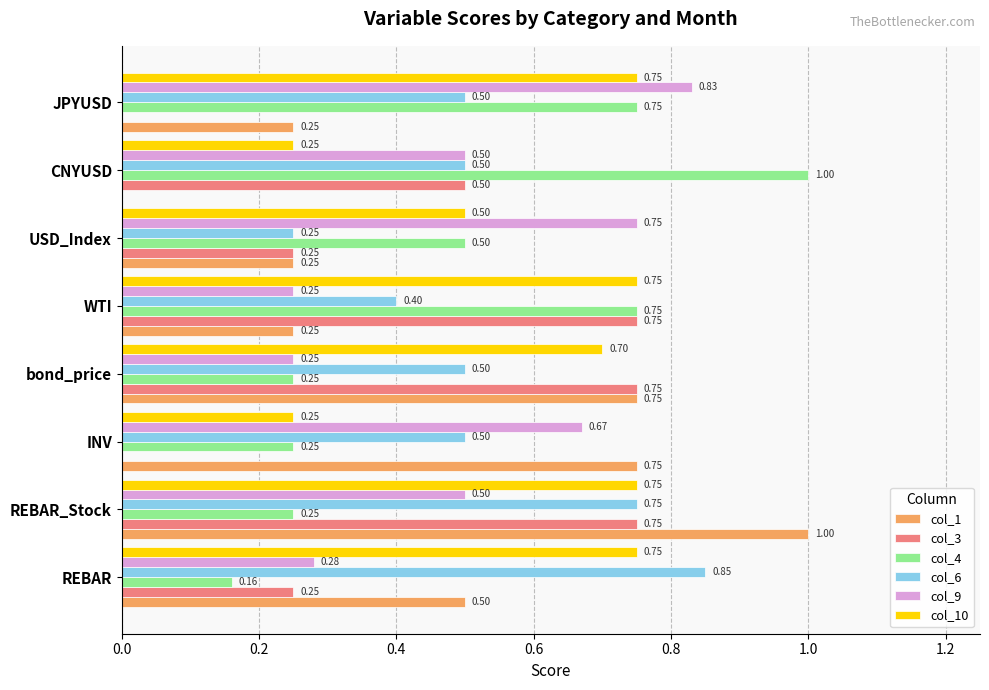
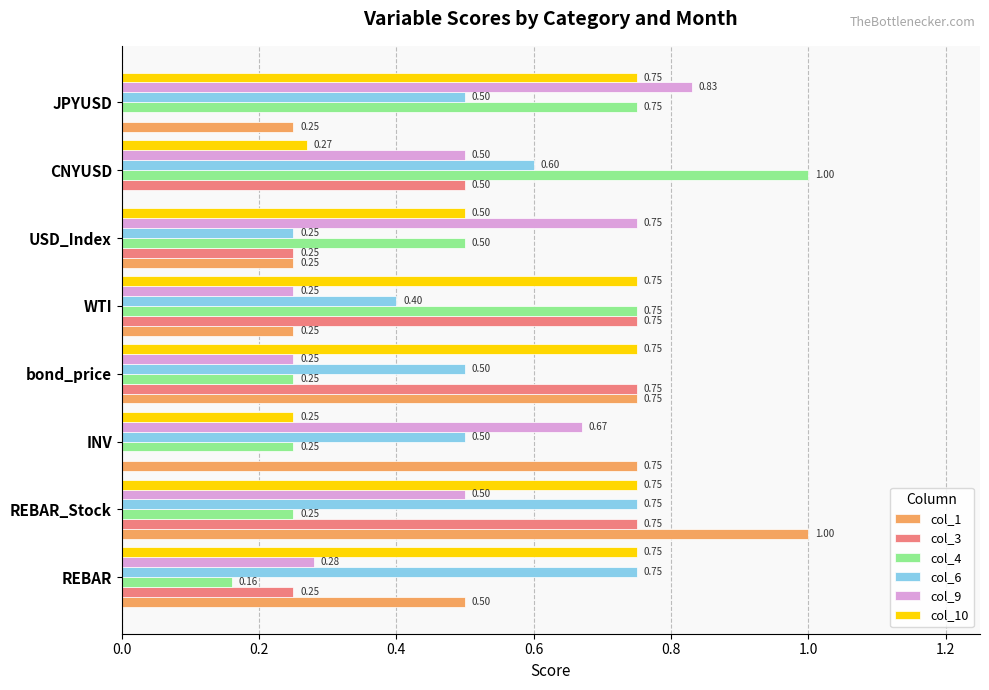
  {
    "col_4": {
      "JPYUSD": 0.75,
      "CNYUSD": 1.00,
      "USD_Index": 0.50,
      "WTI": 0.75,
      "bond_price": 0.25,
      "INV": 0.25,
      "REBAR_Stock": 0.25,
      "REBAR": 0.16
    },
    "col_6": {
      "JPYUSD": 0.50,
-     "CNYUSD": 0.50,
+     "CNYUSD": 0.60,
      "USD_Index": 0.25,
      "WTI": 0.40,
      "bond_price": 0.50,
      "INV": 0.50,
      "REBAR_Stock": 0.75,
-     "REBAR": 0.85
+     "REBAR": 0.75
    },
    "col_9": {
      "JPYUSD": 0.83,
      "CNYUSD": 0.50,
      "USD_Index": 0.75,
      "WTI": 0.25,
      "bond_price": 0.25,
      "INV": 0.67,
      "REBAR_Stock": 0.50,
      "REBAR": 0.28
    },
    "col_10": {
      "JPYUSD": 0.75,
-     "CNYUSD": 0.25,
+     "CNYUSD": 0.27,
      "USD_Index": 0.50,
      "WTI": 0.75,
-     "bond_price": 0.70,
+     "bond_price": 0.75,
      "INV": 0.25,
      "REBAR_Stock": 0.75,
      "REBAR": 0.75
    }
  }
